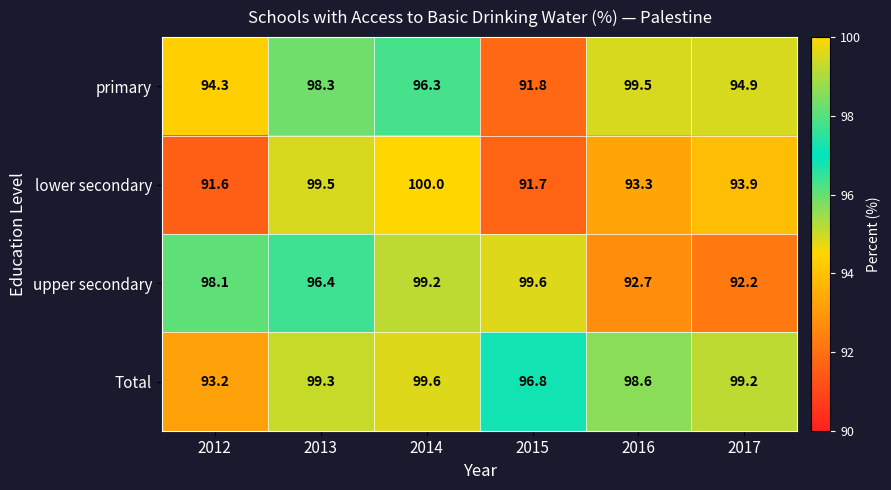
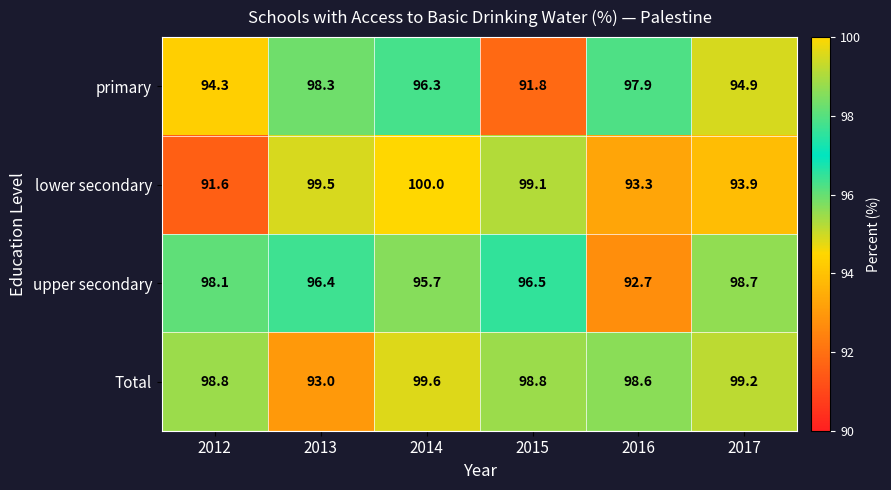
  {
    "primary": {
      "2012": 94.3,
      "2013": 98.3,
      "2014": 96.3,
      "2015": 91.8,
-     "2016": 99.5,
+     "2016": 97.9,
      "2017": 94.9
    },
    "lower secondary": {
      "2012": 91.6,
      "2013": 99.5,
      "2014": 100.0,
-     "2015": 91.7,
+     "2015": 99.1,
      "2016": 93.3,
      "2017": 93.9
    },
    "upper secondary": {
      "2012": 98.1,
      "2013": 96.4,
-     "2014": 99.2,
-     "2015": 99.6,
+     "2014": 95.7,
+     "2015": 96.5,
      "2016": 92.7,
-     "2017": 92.2
+     "2017": 98.7
    },
    "Total": {
-     "2012": 93.2,
-     "2013": 99.3,
+     "2012": 98.8,
+     "2013": 93.0,
      "2014": 99.6,
-     "2015": 96.8,
+     "2015": 98.8,
      "2016": 98.6,
      "2017": 99.2
    }
  }
